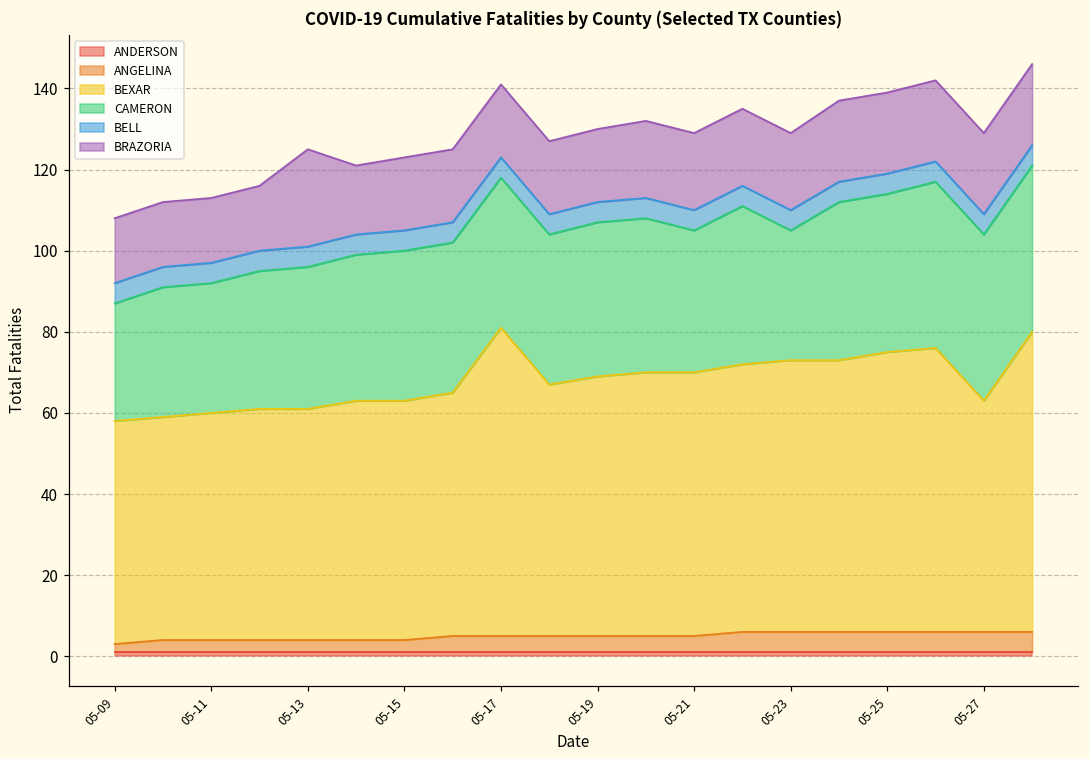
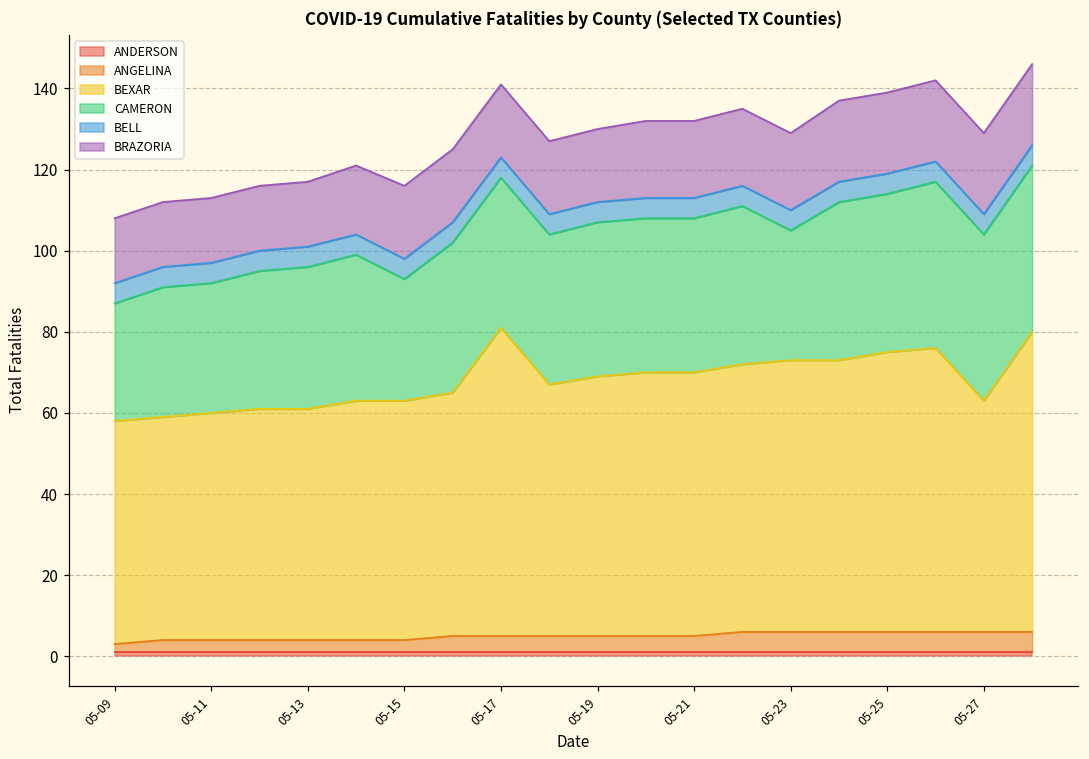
  {
    "BEXAR": {
      "05-09": 55,
      "05-11": 56,
      "05-13": 57,
      "05-15": 59,
      "05-17": 76,
      "05-19": 64,
      "05-21": 65,
      "05-23": 67,
      "05-25": 69,
      "05-27": 57
    },
    "CAMERON": {
      "05-09": 29,
      "05-11": 32,
      "05-13": 35,
-     "05-15": 37,
+     "05-15": 30,
      "05-17": 37,
      "05-19": 38,
-     "05-21": 35,
+     "05-21": 38,
      "05-23": 32,
      "05-25": 39,
      "05-27": 41
    },
    "BELL": {
      "05-09": 5,
      "05-11": 5,
      "05-13": 5,
      "05-15": 5,
      "05-17": 5,
      "05-19": 5,
      "05-21": 5,
      "05-23": 5,
      "05-25": 5,
      "05-27": 5
    },
    "BRAZORIA": {
      "05-09": 16,
      "05-11": 16,
-     "05-13": 24,
+     "05-13": 16,
      "05-15": 18,
      "05-17": 18,
      "05-19": 18,
      "05-21": 19,
      "05-23": 19,
      "05-25": 20,
      "05-27": 20
    }
  }
